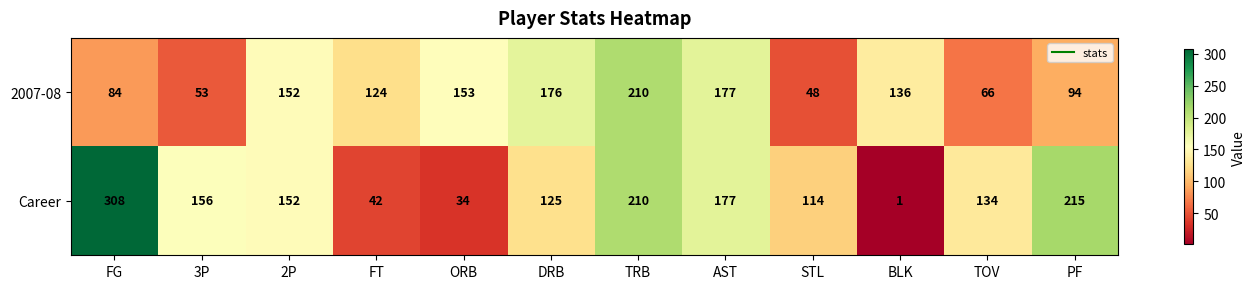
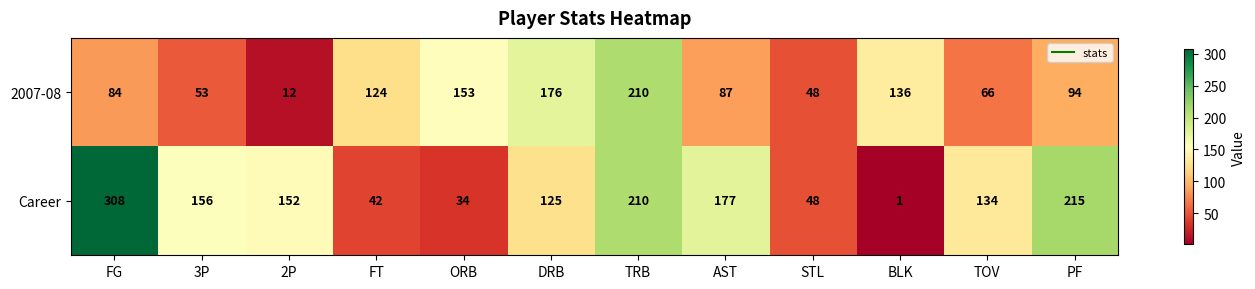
  {
    "2007-08": {
      "FG": 84,
      "3P": 53,
-     "2P": 152,
+     "2P": 12,
      "FT": 124,
      "ORB": 153,
      "DRB": 176,
      "TRB": 210,
-     "AST": 177,
+     "AST": 87,
      "STL": 48,
      "BLK": 136,
      "TOV": 66,
      "PF": 94
    },
    "Career": {
      "FG": 308,
      "3P": 156,
      "2P": 152,
      "FT": 42,
      "ORB": 34,
      "DRB": 125,
      "TRB": 210,
      "AST": 177,
-     "STL": 114,
+     "STL": 48,
      "BLK": 1,
      "TOV": 134,
      "PF": 215
    }
  }
